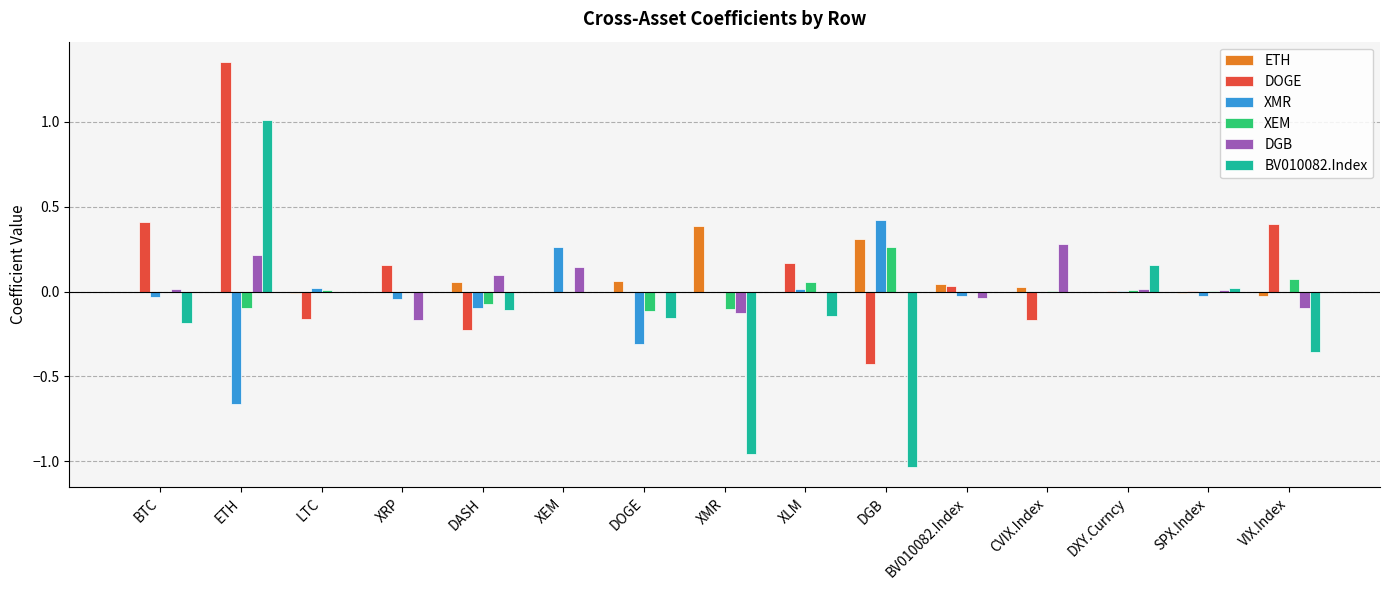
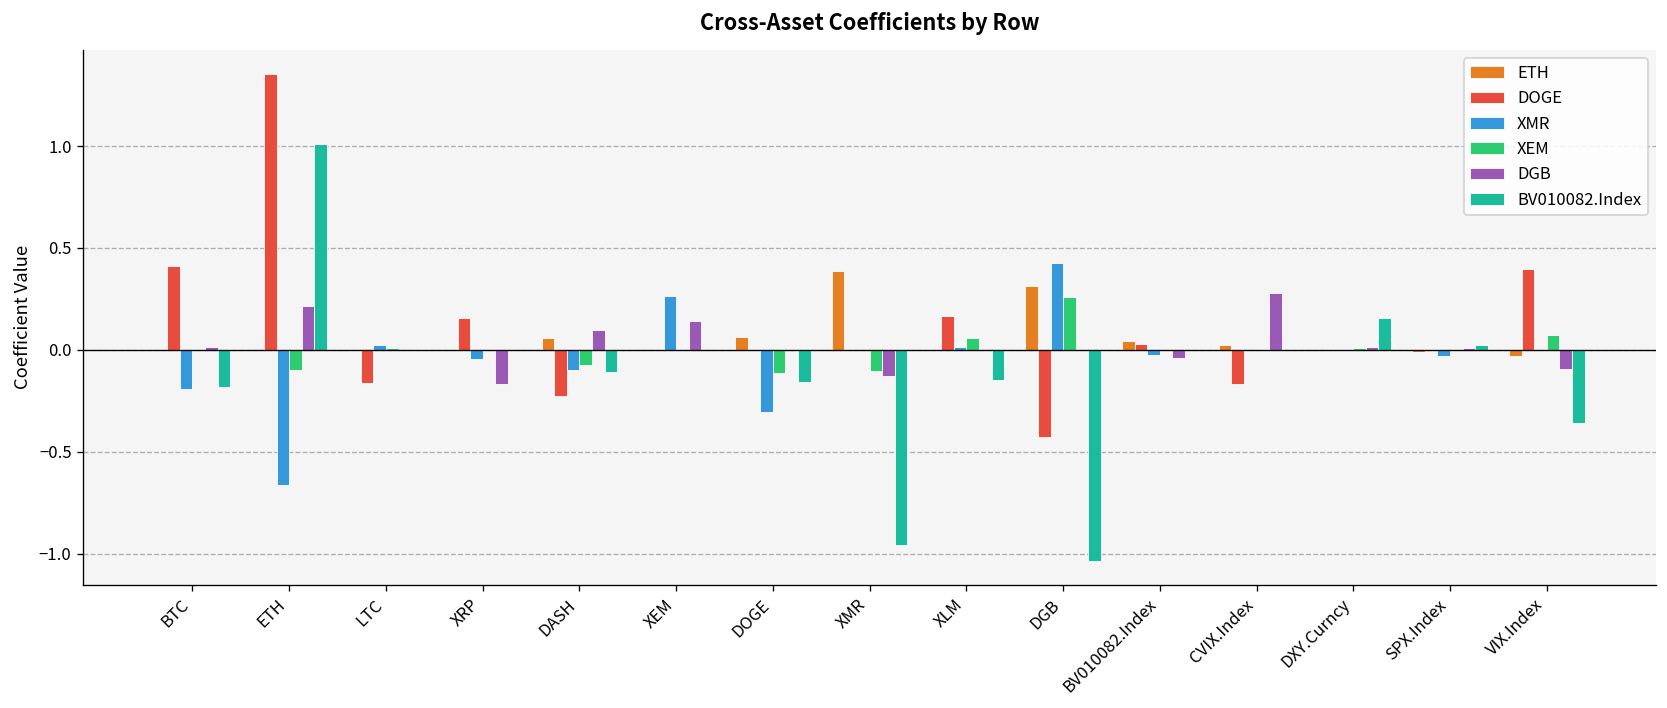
  {
    "XMR": {
-     "BTC": -0.03,
+     "BTC": -0.19,
      "ETH": -0.66,
      "LTC": 0.02,
      "XRP": -0.05,
      "DASH": -0.10,
      "XEM": 0.26,
      "DOGE": -0.31,
      "XMR": 0.00,
      "XLM": 0.02,
      "DGB": 0.42,
      "BV010082.Index": -0.02,
      "CVIX.Index": 0.00,
      "SPX.Index": -0.03,
      "VIX.Index": 0.00
    },
    "DGB": {
      "ETH": 0.22,
      "LTC": 0.00,
      "XRP": -0.17,
      "DASH": 0.10,
      "XEM": 0.14,
      "DOGE": 0.00,
      "XMR": -0.13,
      "XLM": 0.00,
      "DGB": 0.00,
      "BV010082.Index": -0.04,
      "CVIX.Index": 0.28,
      "VIX.Index": -0.09
    }
  }
